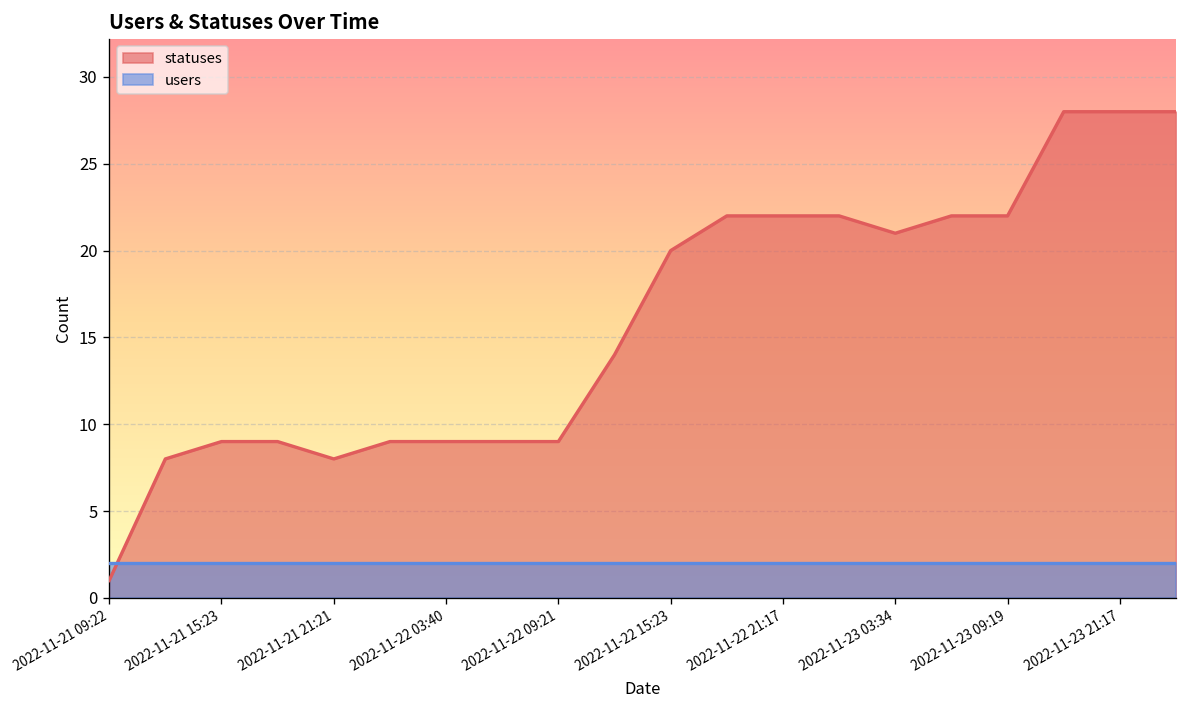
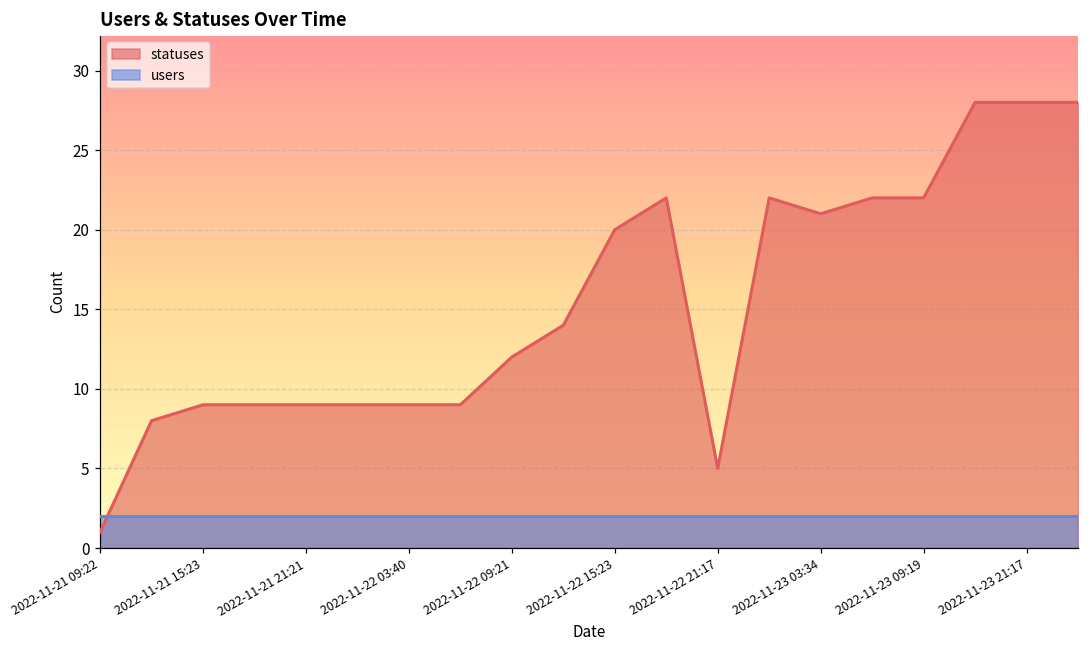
  {
    "statuses": {
      "2022-11-21 09:22": 1,
      "2022-11-21 15:23": 9,
-     "2022-11-21 21:21": 8,
+     "2022-11-21 21:21": 9,
      "2022-11-22 03:40": 9,
-     "2022-11-22 09:21": 9,
+     "2022-11-22 09:21": 12,
      "2022-11-22 15:23": 20,
-     "2022-11-22 21:17": 22,
+     "2022-11-22 21:17": 5,
      "2022-11-23 03:34": 21,
      "2022-11-23 09:19": 22,
      "2022-11-23 21:17": 28
    },
    "users": {
      "2022-11-21 09:22": 2,
      "2022-11-21 15:23": 2,
      "2022-11-21 21:21": 2,
      "2022-11-22 03:40": 2,
      "2022-11-22 09:21": 2,
      "2022-11-22 15:23": 2,
      "2022-11-22 21:17": 2,
      "2022-11-23 03:34": 2,
      "2022-11-23 09:19": 2,
      "2022-11-23 21:17": 2
    }
  }
